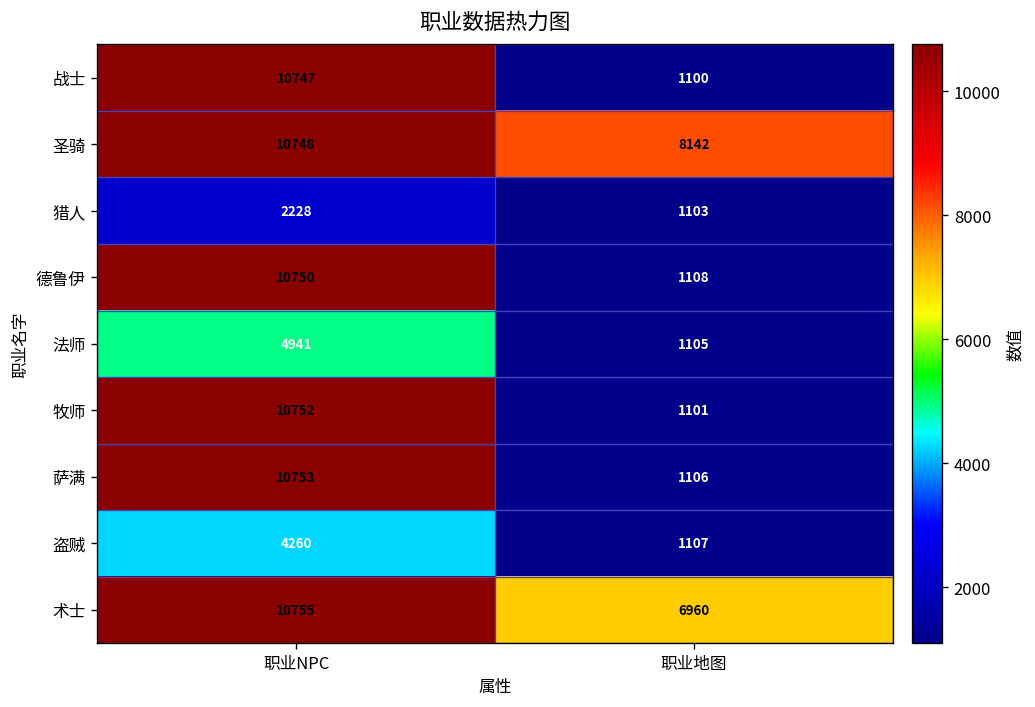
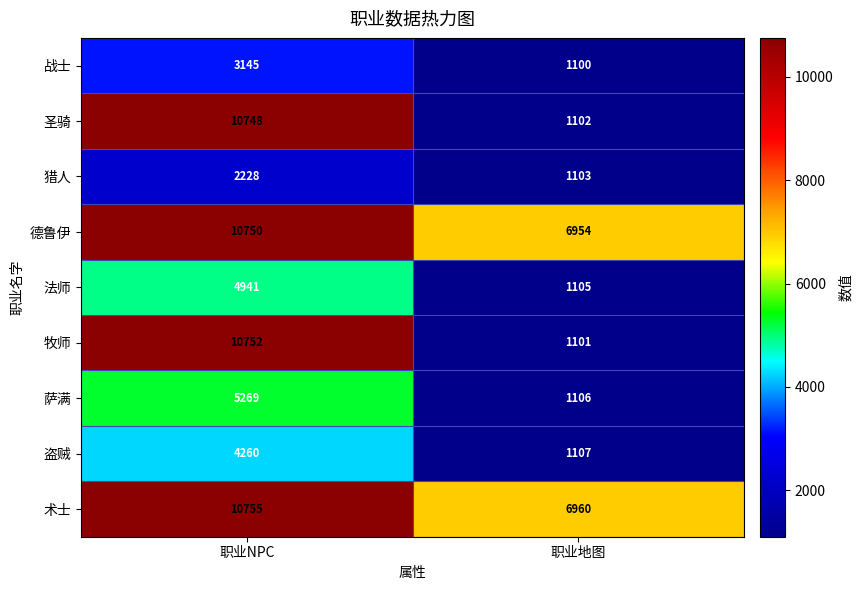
  {
    "战士": {
-     "职业NPC": 10747,
+     "职业NPC": 3145,
      "职业地图": 1100
    },
    "圣骑": {
      "职业NPC": 10748,
-     "职业地图": 8142
+     "职业地图": 1102
    },
    "猎人": {
      "职业NPC": 2228,
      "职业地图": 1103
    },
    "德鲁伊": {
      "职业NPC": 10750,
-     "职业地图": 1108
+     "职业地图": 6954
    },
    "法师": {
      "职业NPC": 4941,
      "职业地图": 1105
    },
    "牧师": {
      "职业NPC": 10752,
      "职业地图": 1101
    },
    "萨满": {
-     "职业NPC": 10753,
+     "职业NPC": 5269,
      "职业地图": 1106
    },
    "盗贼": {
      "职业NPC": 4260,
      "职业地图": 1107
    },
    "术士": {
      "职业NPC": 10755,
      "职业地图": 6960
    }
  }
